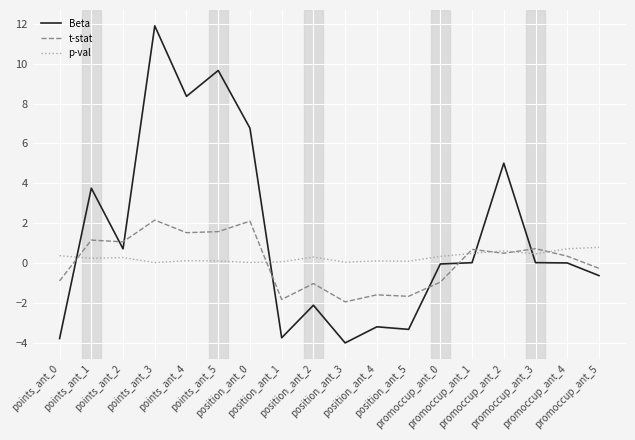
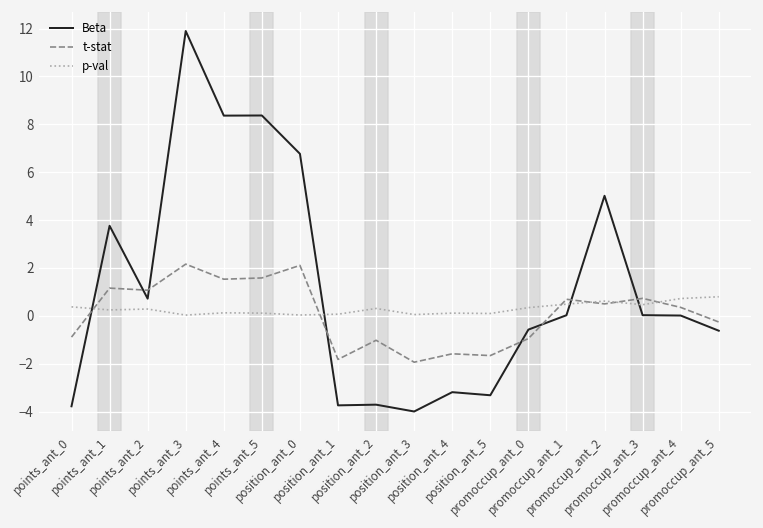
  {
    "Beta": {
      "points_ant_0": -3.8,
      "points_ant_1": 3.8,
      "points_ant_2": 0.7,
      "points_ant_3": 11.9,
      "points_ant_4": 8.4,
-     "points_ant_5": 9.7,
+     "points_ant_5": 8.4,
      "position_ant_0": 6.8,
      "position_ant_1": -3.7,
-     "position_ant_2": -2.1,
+     "position_ant_2": -3.7,
      "position_ant_3": -4.0,
      "position_ant_4": -3.2,
      "position_ant_5": -3.3,
-     "promoccup_ant_0": 0.0,
+     "promoccup_ant_0": -0.6,
      "promoccup_ant_1": 0.0,
      "promoccup_ant_2": 5.0,
      "promoccup_ant_3": 0.0,
      "promoccup_ant_4": 0.0,
      "promoccup_ant_5": -0.6
    }
  }
